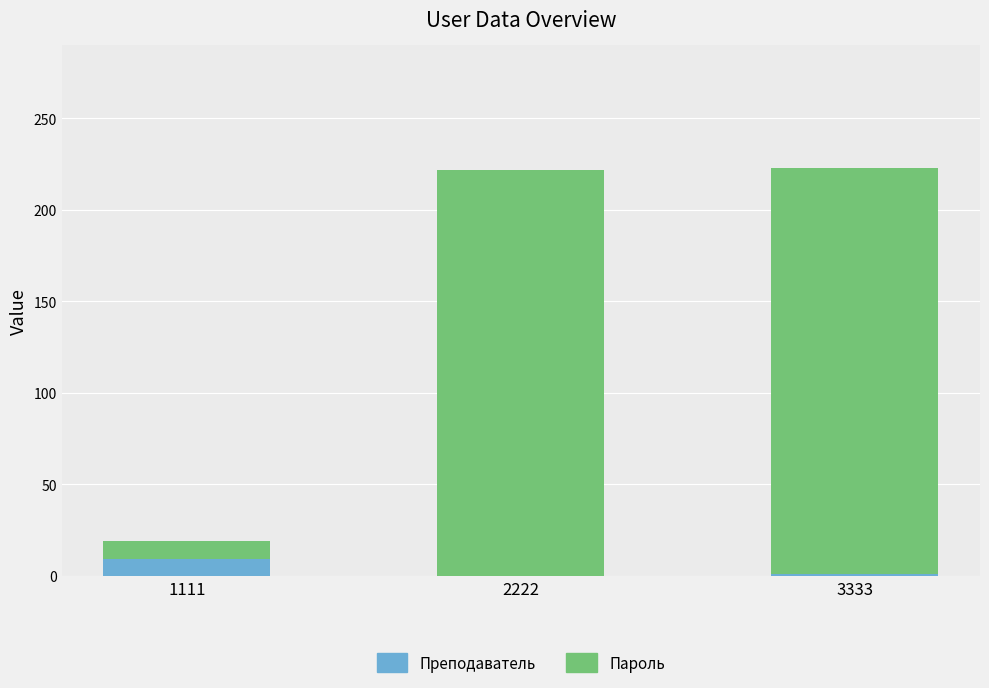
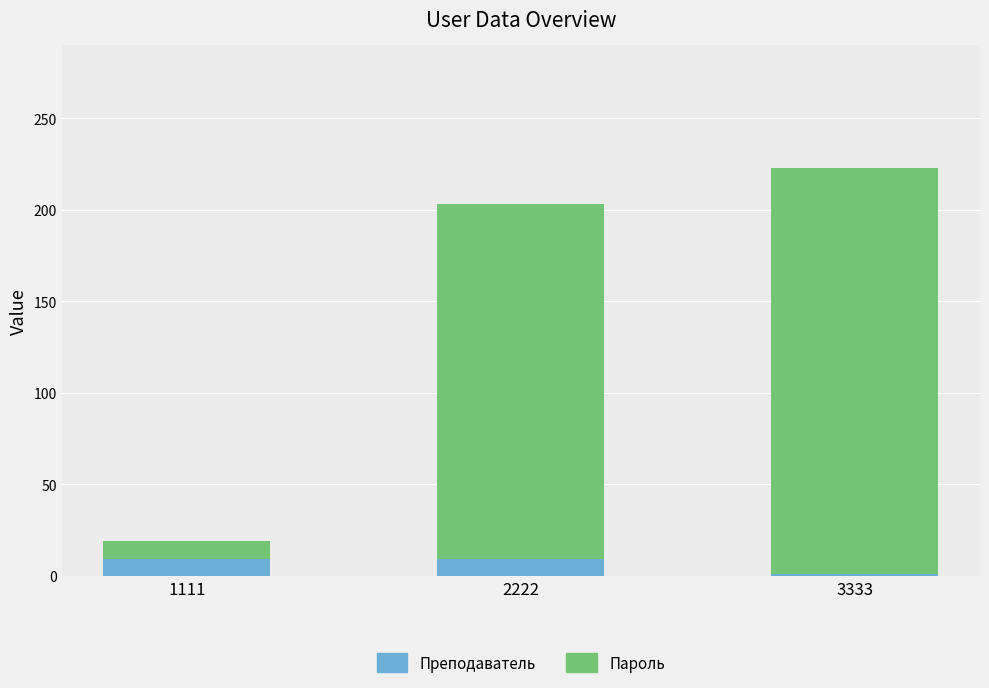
  {
    "Преподаватель": {
      "1111": 9,
-     "2222": 0
+     "2222": 9
    },
    "Пароль": {
      "1111": 10,
-     "2222": 222,
+     "2222": 194,
      "3333": 222
    }
  }
